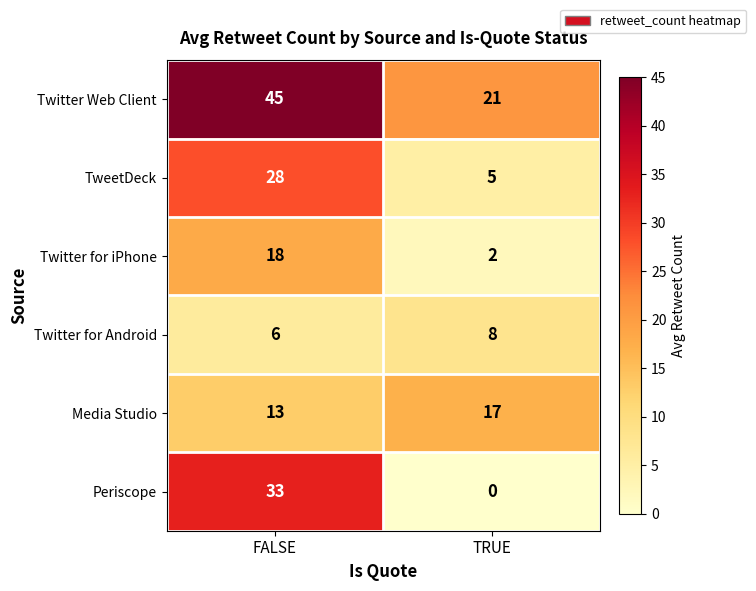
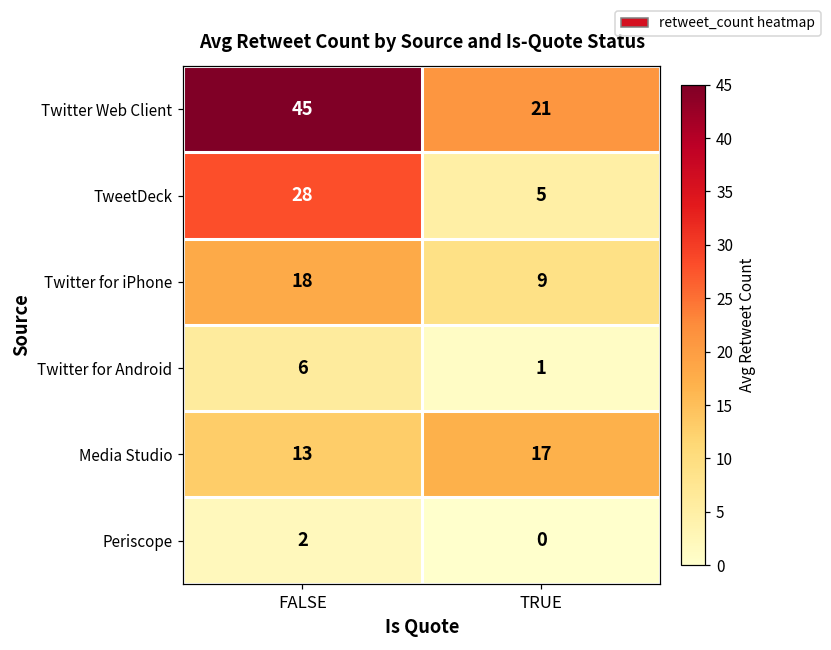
  {
    "Twitter Web Client": {
      "FALSE": 45,
      "TRUE": 21
    },
    "TweetDeck": {
      "FALSE": 28,
      "TRUE": 5
    },
    "Twitter for iPhone": {
      "FALSE": 18,
-     "TRUE": 2
+     "TRUE": 9
    },
    "Twitter for Android": {
      "FALSE": 6,
-     "TRUE": 8
+     "TRUE": 1
    },
    "Media Studio": {
      "FALSE": 13,
      "TRUE": 17
    },
    "Periscope": {
-     "FALSE": 33,
+     "FALSE": 2,
      "TRUE": 0
    }
  }
